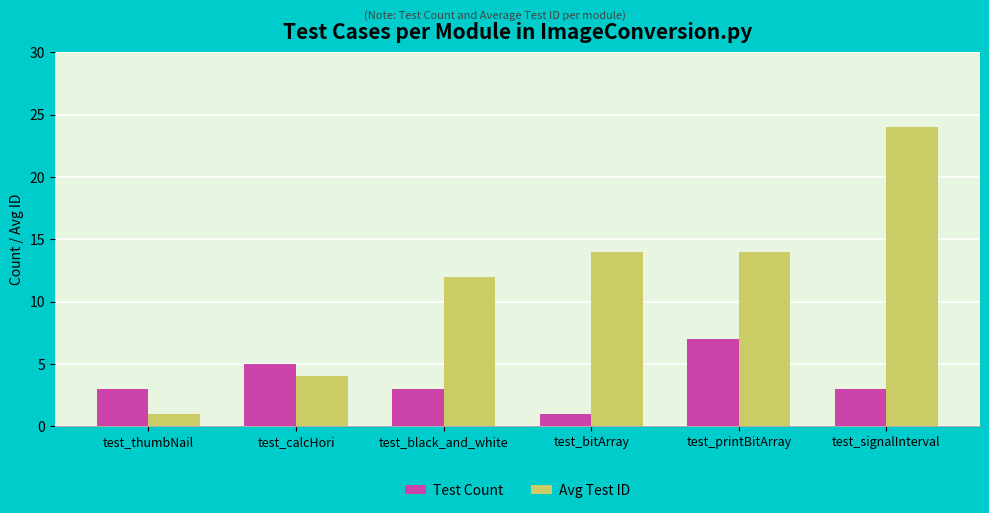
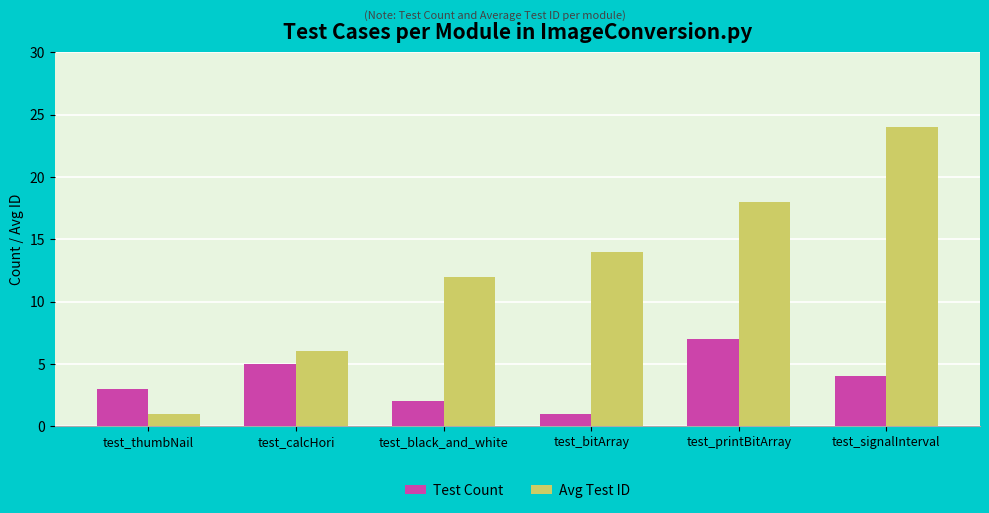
  {
    "Test Count": {
      "test_thumbNail": 3,
      "test_calcHori": 5,
-     "test_black_and_white": 3,
+     "test_black_and_white": 2,
      "test_bitArray": 1,
      "test_printBitArray": 7,
-     "test_signalInterval": 3
+     "test_signalInterval": 4
    },
    "Avg Test ID": {
      "test_thumbNail": 1,
-     "test_calcHori": 4,
+     "test_calcHori": 6,
      "test_black_and_white": 12,
      "test_bitArray": 14,
-     "test_printBitArray": 14,
+     "test_printBitArray": 18,
      "test_signalInterval": 24
    }
  }
